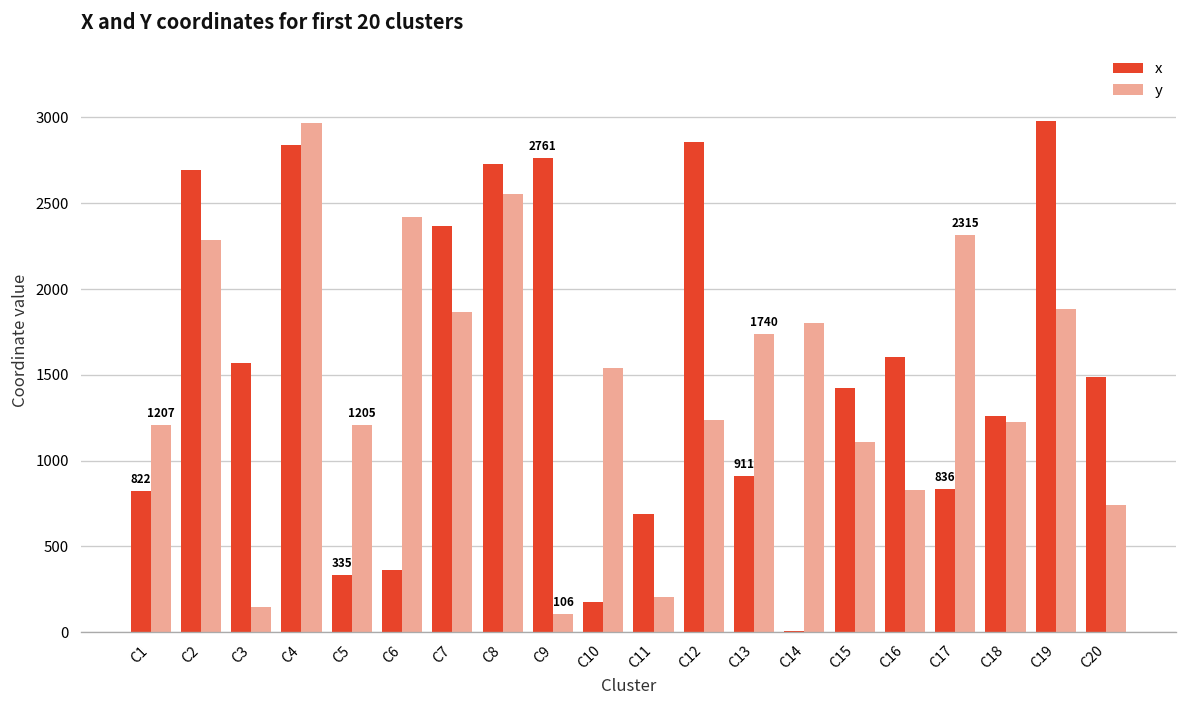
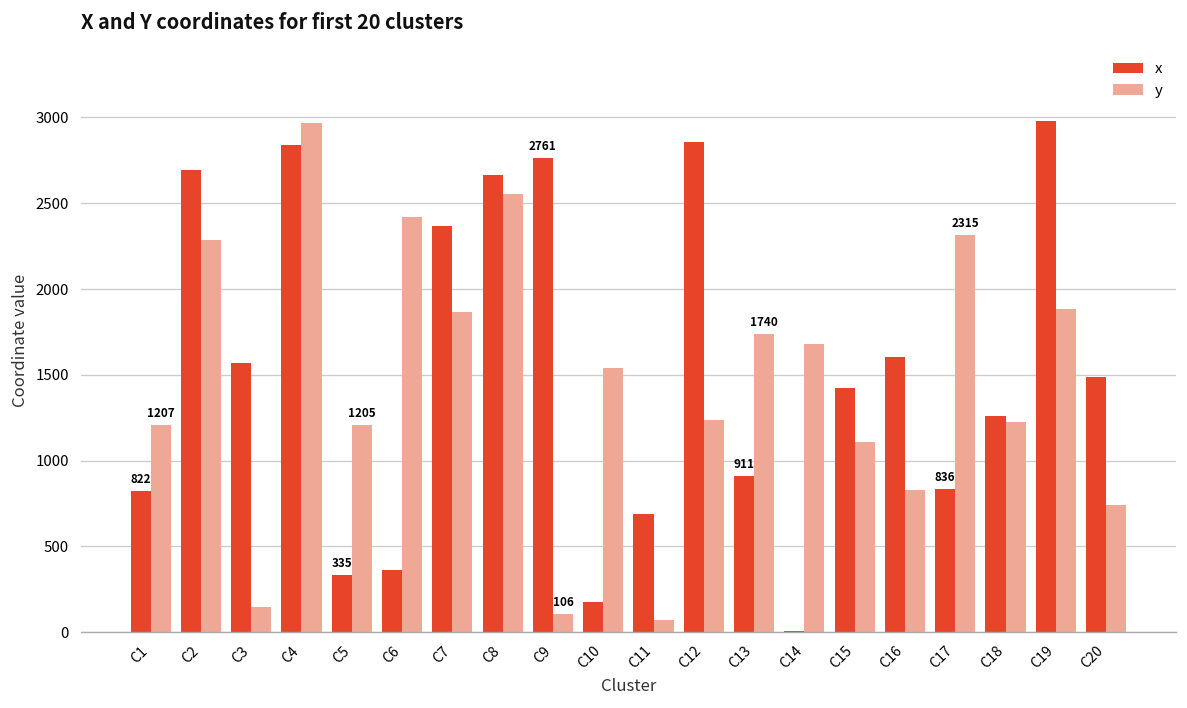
  {
    "x": {
      "C2": 2690,
      "C3": 1570,
      "C4": 2840,
      "C6": 370,
      "C7": 2370,
-     "C8": 2730,
+     "C8": 2670,
      "C10": 180,
      "C11": 690,
      "C12": 2860,
      "C15": 1420,
      "C16": 1610,
      "C18": 1260,
      "C19": 2980,
      "C20": 1490
    },
    "y": {
      "C2": 2290,
      "C3": 150,
      "C4": 2970,
      "C6": 2420,
      "C7": 1870,
      "C8": 2550,
      "C10": 1540,
-     "C11": 200,
+     "C11": 70,
      "C12": 1230,
-     "C14": 1800,
+     "C14": 1680,
      "C15": 1110,
      "C16": 830,
      "C18": 1230,
      "C19": 1880,
      "C20": 740
    }
  }
